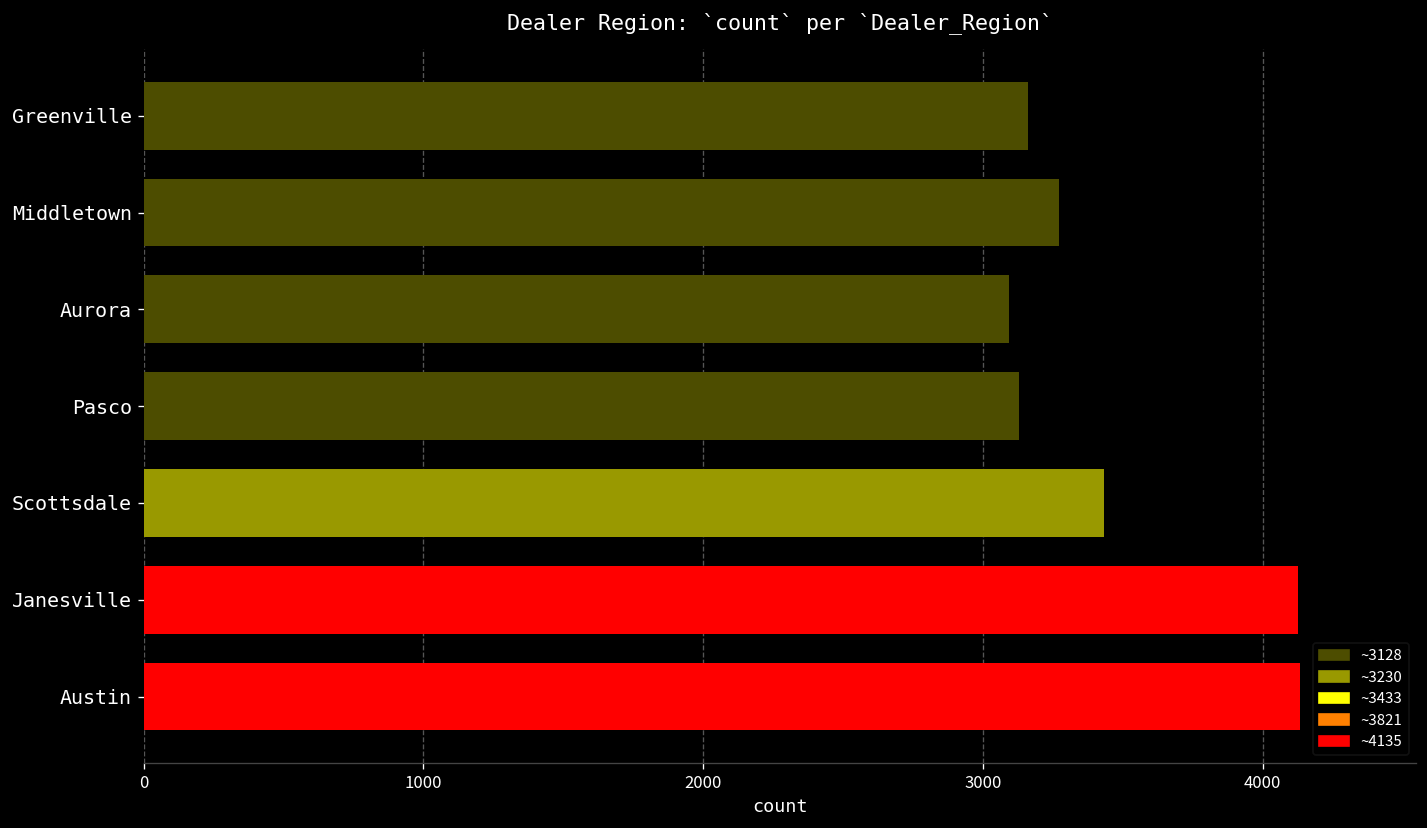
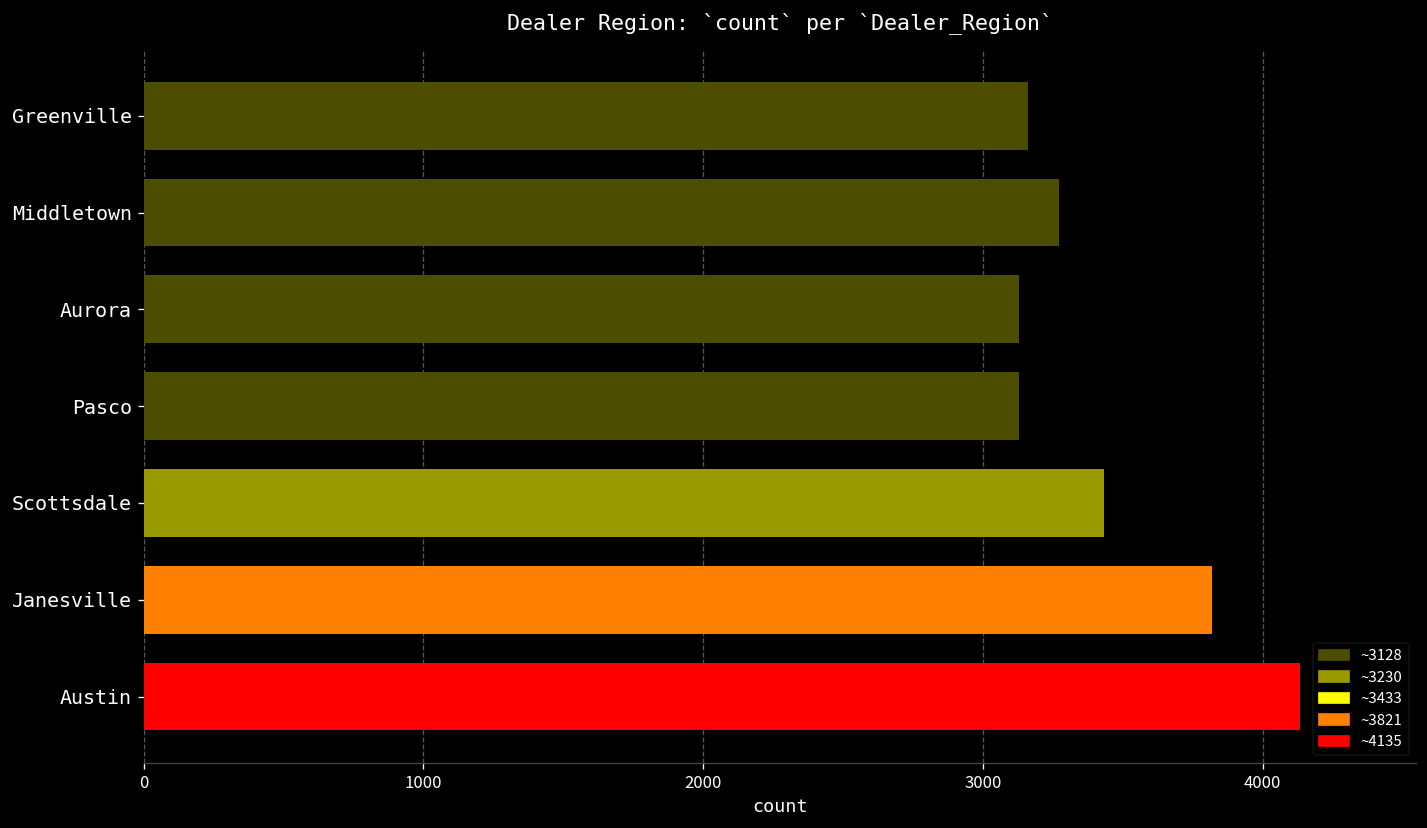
  {
    "Greenville": 3160,
    "Middletown": 3270,
-   "Aurora": 3090,
+   "Aurora": 3130,
    "Pasco": 3130,
    "Scottsdale": 3430,
-   "Janesville": 4130,
+   "Janesville": 3820,
    "Austin": 4140
  }
